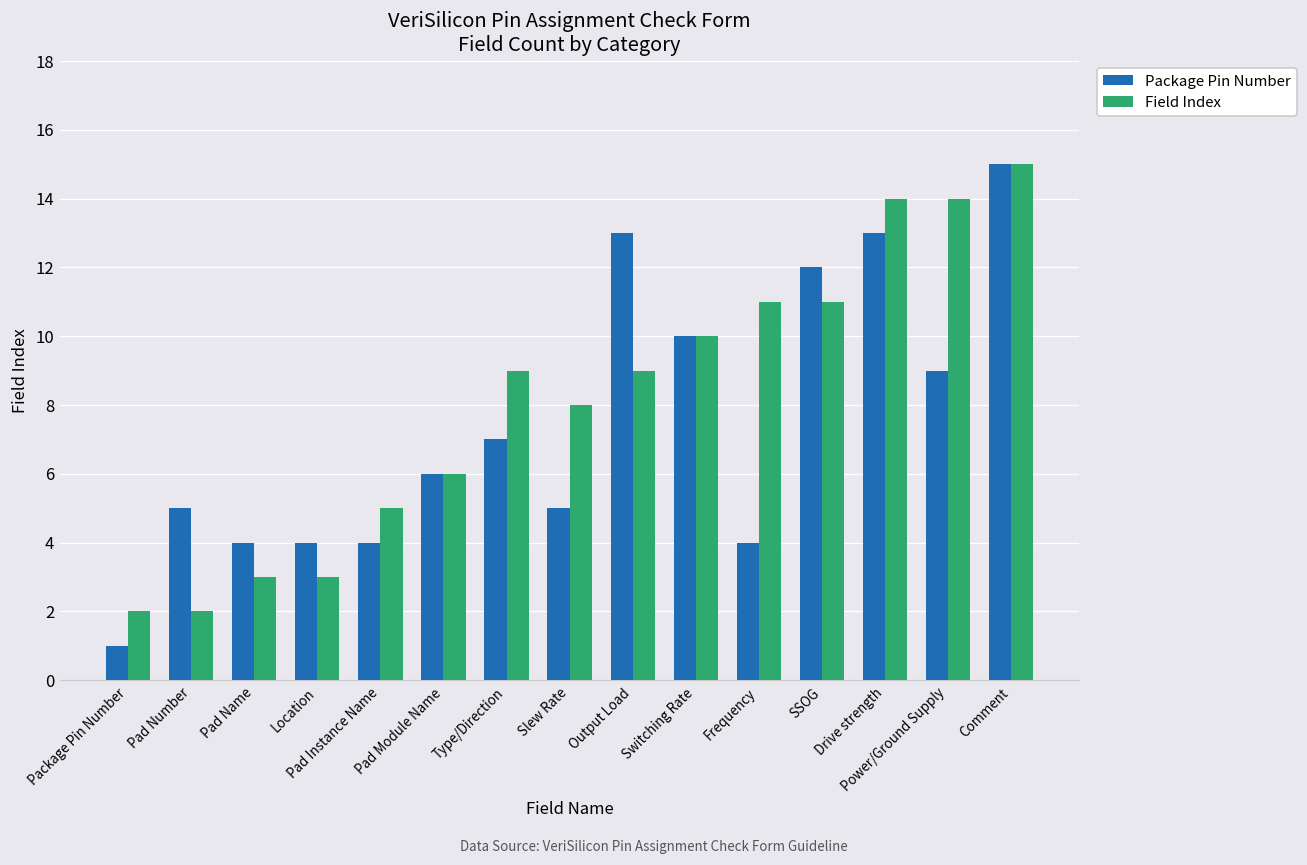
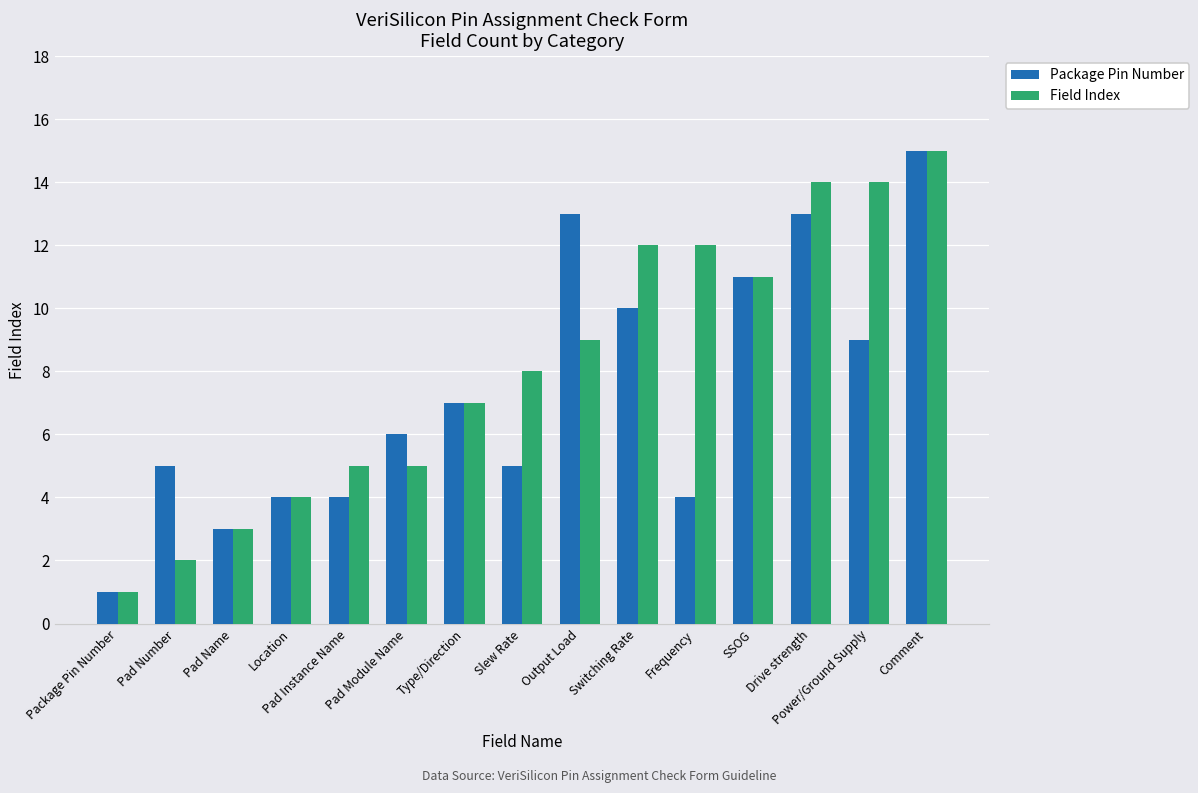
  {
    "Package Pin Number": {
      "Package Pin Number": 1,
      "Pad Number": 5,
-     "Pad Name": 4,
+     "Pad Name": 3,
      "Location": 4,
      "Pad Instance Name": 4,
      "Pad Module Name": 6,
      "Type/Direction": 7,
      "Slew Rate": 5,
      "Output Load": 13,
      "Switching Rate": 10,
      "Frequency": 4,
-     "SSOG": 12,
+     "SSOG": 11,
      "Drive strength": 13,
      "Power/Ground Supply": 9,
      "Comment": 15
    },
    "Field Index": {
-     "Package Pin Number": 2,
+     "Package Pin Number": 1,
      "Pad Number": 2,
      "Pad Name": 3,
-     "Location": 3,
+     "Location": 4,
      "Pad Instance Name": 5,
-     "Pad Module Name": 6,
-     "Type/Direction": 9,
+     "Pad Module Name": 5,
+     "Type/Direction": 7,
      "Slew Rate": 8,
      "Output Load": 9,
-     "Switching Rate": 10,
-     "Frequency": 11,
+     "Switching Rate": 12,
+     "Frequency": 12,
      "SSOG": 11,
      "Drive strength": 14,
      "Power/Ground Supply": 14,
      "Comment": 15
    }
  }
